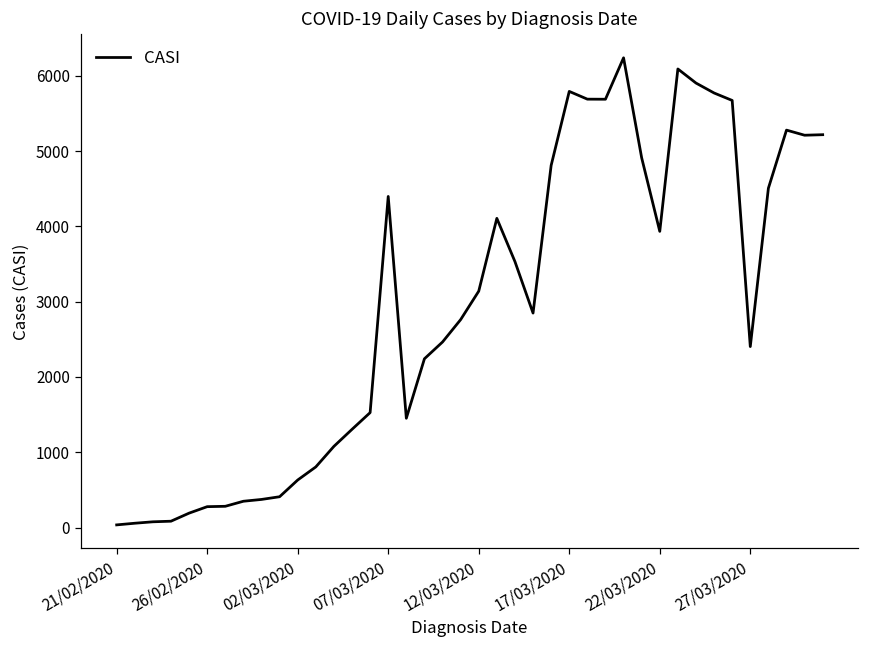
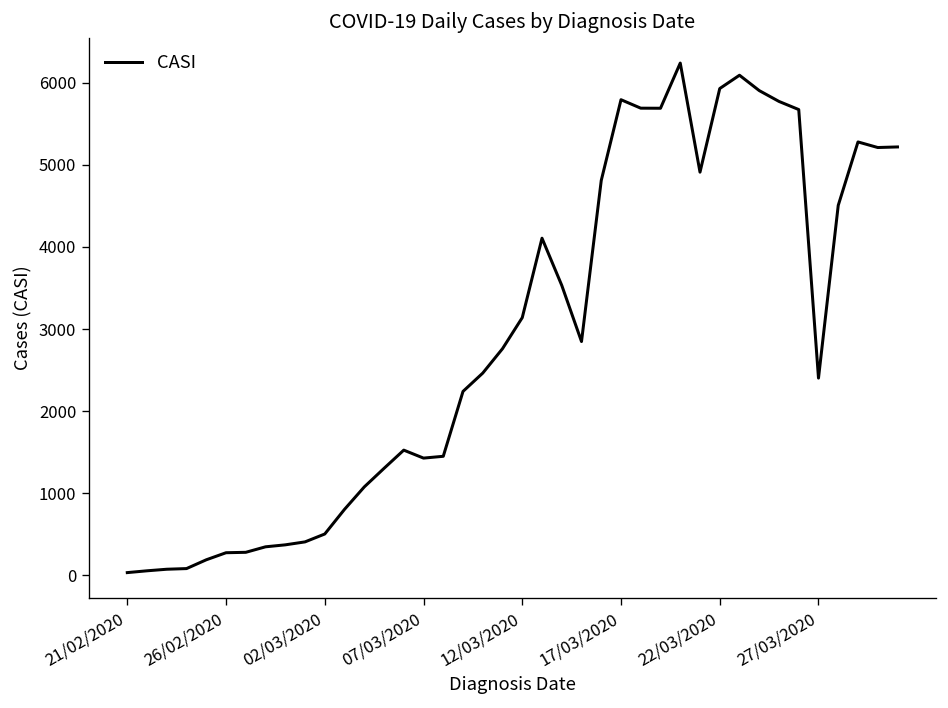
  {
    "21/02/2020": 0,
    "26/02/2020": 300,
-   "02/03/2020": 600,
-   "07/03/2020": 4400,
+   "02/03/2020": 500,
+   "07/03/2020": 1400,
    "12/03/2020": 3100,
    "17/03/2020": 5800,
-   "22/03/2020": 3900,
+   "22/03/2020": 5900,
    "27/03/2020": 2400
  }
